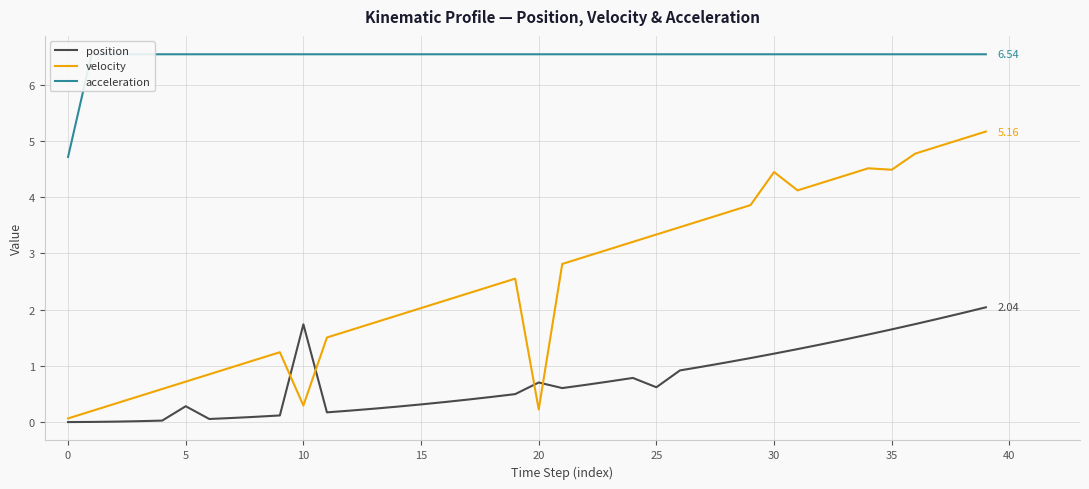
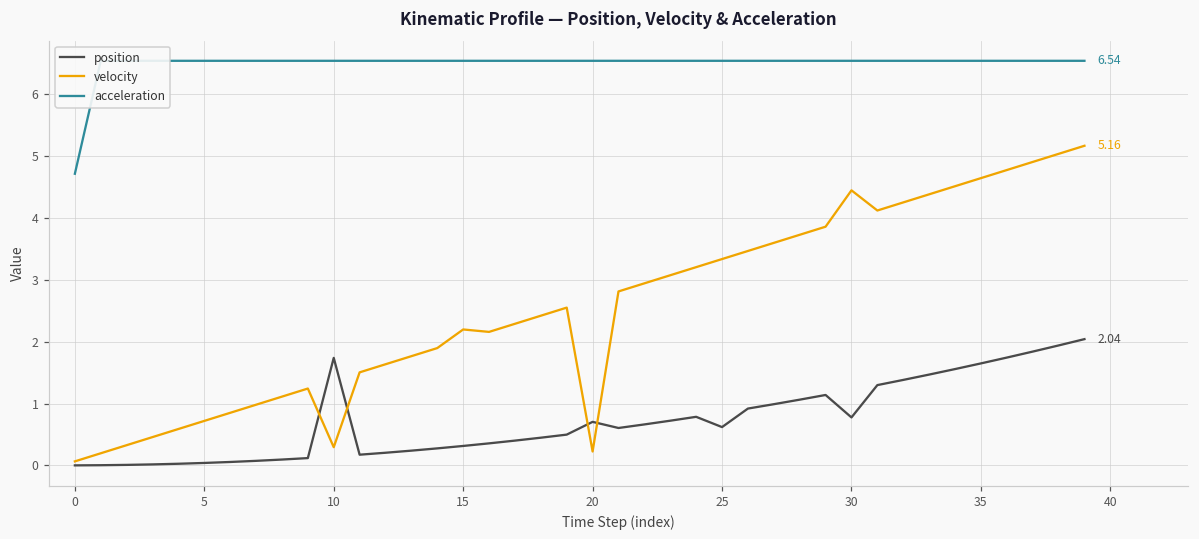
  {
    "position": {
      "0": 0.0,
-     "5": 0.3,
+     "5": 0.0,
      "10": 1.7,
      "15": 0.3,
      "20": 0.7,
      "25": 0.6,
-     "30": 1.2,
+     "30": 0.8,
      "35": 1.6
    },
    "velocity": {
      "0": 0.1,
      "5": 0.7,
      "10": 0.3,
-     "15": 2.0,
+     "15": 2.2,
      "20": 0.2,
      "25": 3.3,
      "30": 4.4,
-     "35": 4.5
+     "35": 4.6
    },
    "acceleration": {
      "0": 4.7,
      "5": 6.5,
      "10": 6.5,
      "15": 6.5,
      "20": 6.5,
      "25": 6.5,
      "30": 6.5,
      "35": 6.5
    }
  }
